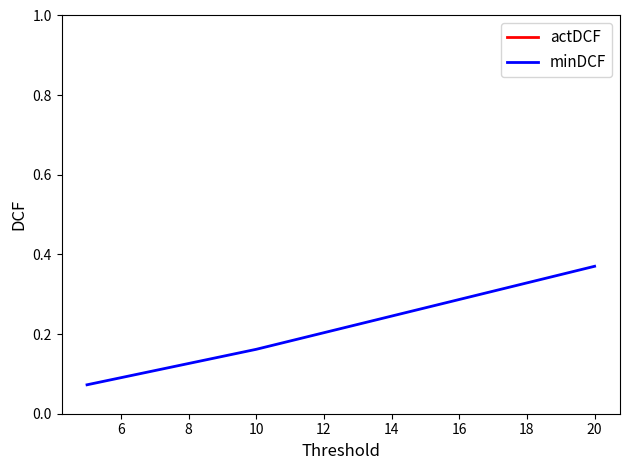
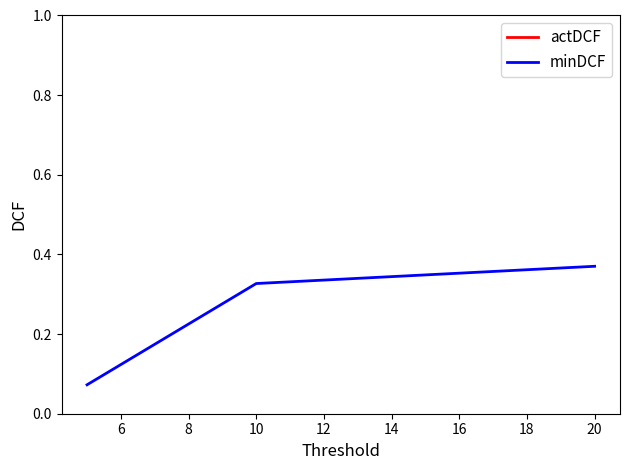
  {
    "minDCF": {
-     "10": 0.16,
+     "10": 0.33,
      "20": 0.37
    }
  }
